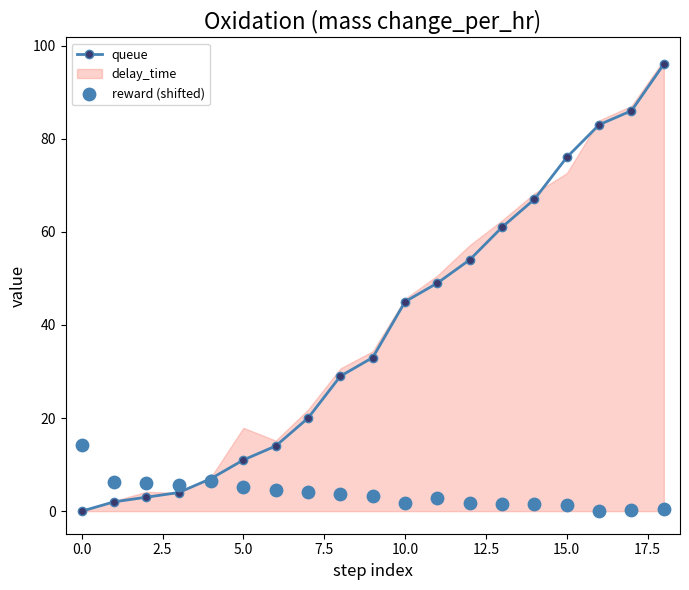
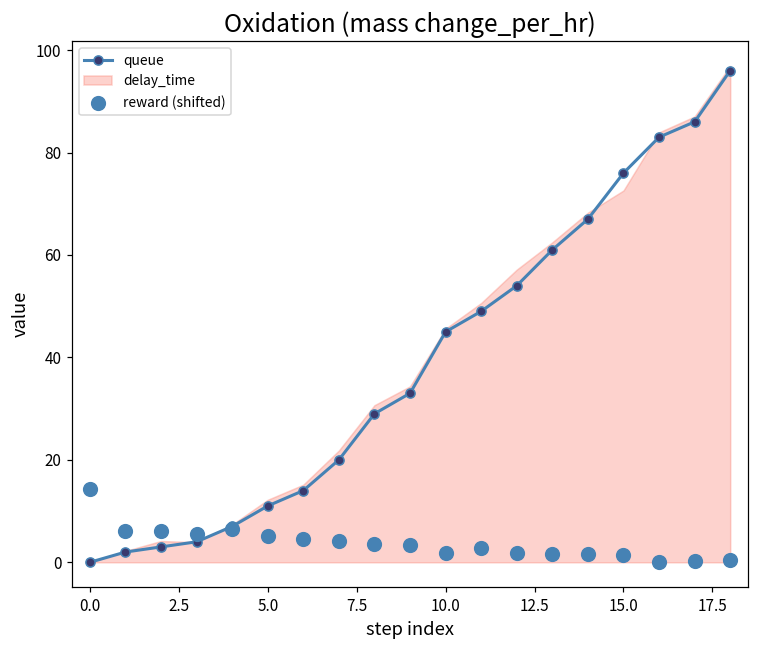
  {
    "delay_time": {
-     "5.0": 18,
+     "5.0": 12,
      "10.0": 46,
      "15.0": 73
    }
  }
